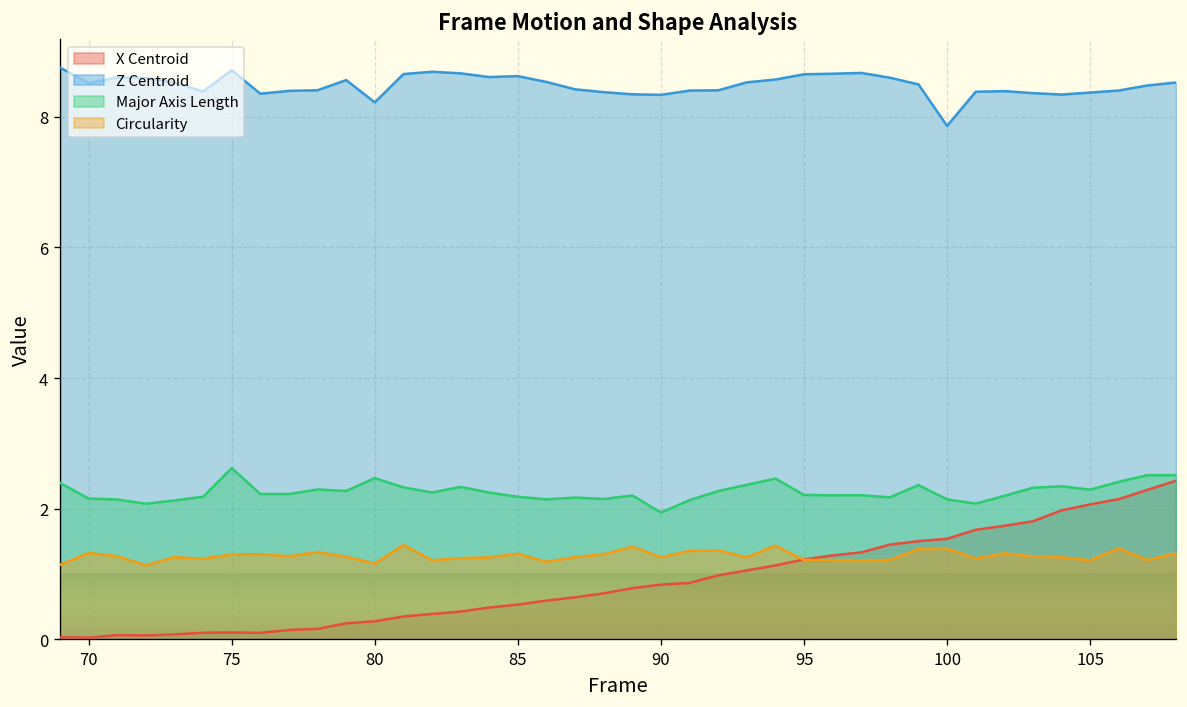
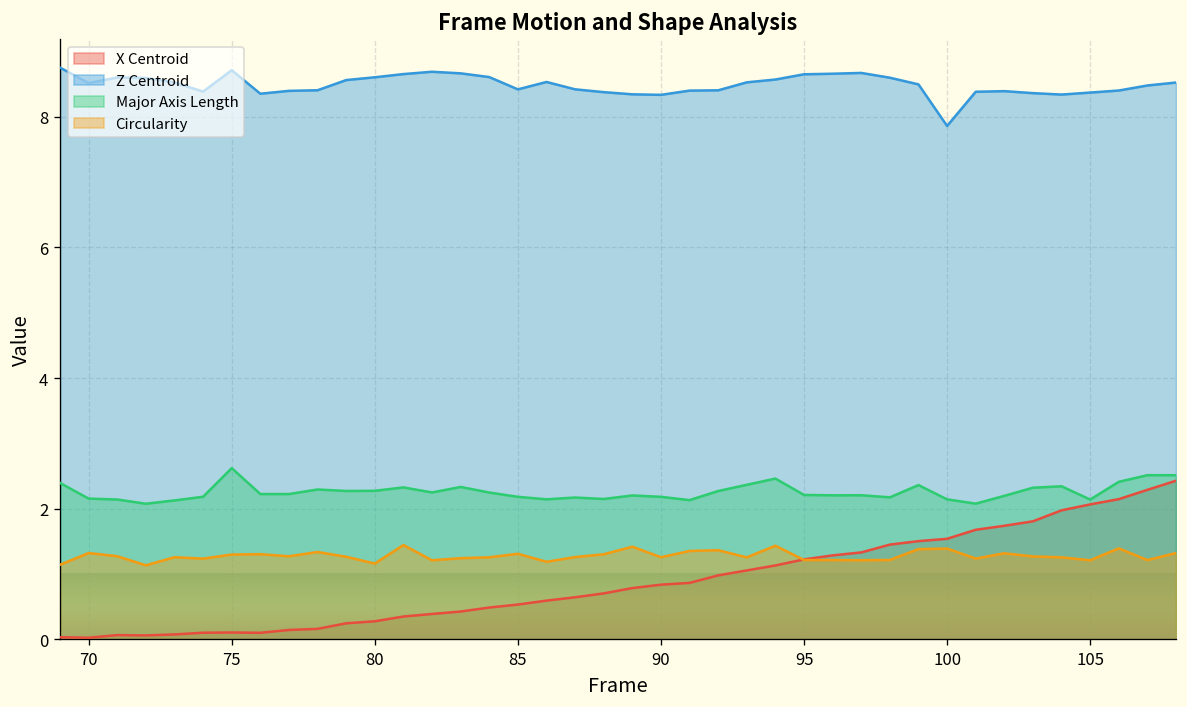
  {
    "Z Centroid": {
-     "80": 8.2,
-     "85": 8.6,
+     "80": 8.6,
+     "85": 8.4,
      "90": 8.3,
      "95": 8.6,
      "100": 7.9,
      "105": 8.4
    },
    "Major Axis Length": {
      "70": 2.2,
      "75": 2.6,
-     "80": 2.5,
+     "80": 2.3,
      "85": 2.2,
-     "90": 1.9,
+     "90": 2.2,
      "95": 2.2,
      "100": 2.1,
-     "105": 2.3
+     "105": 2.1
    }
  }
